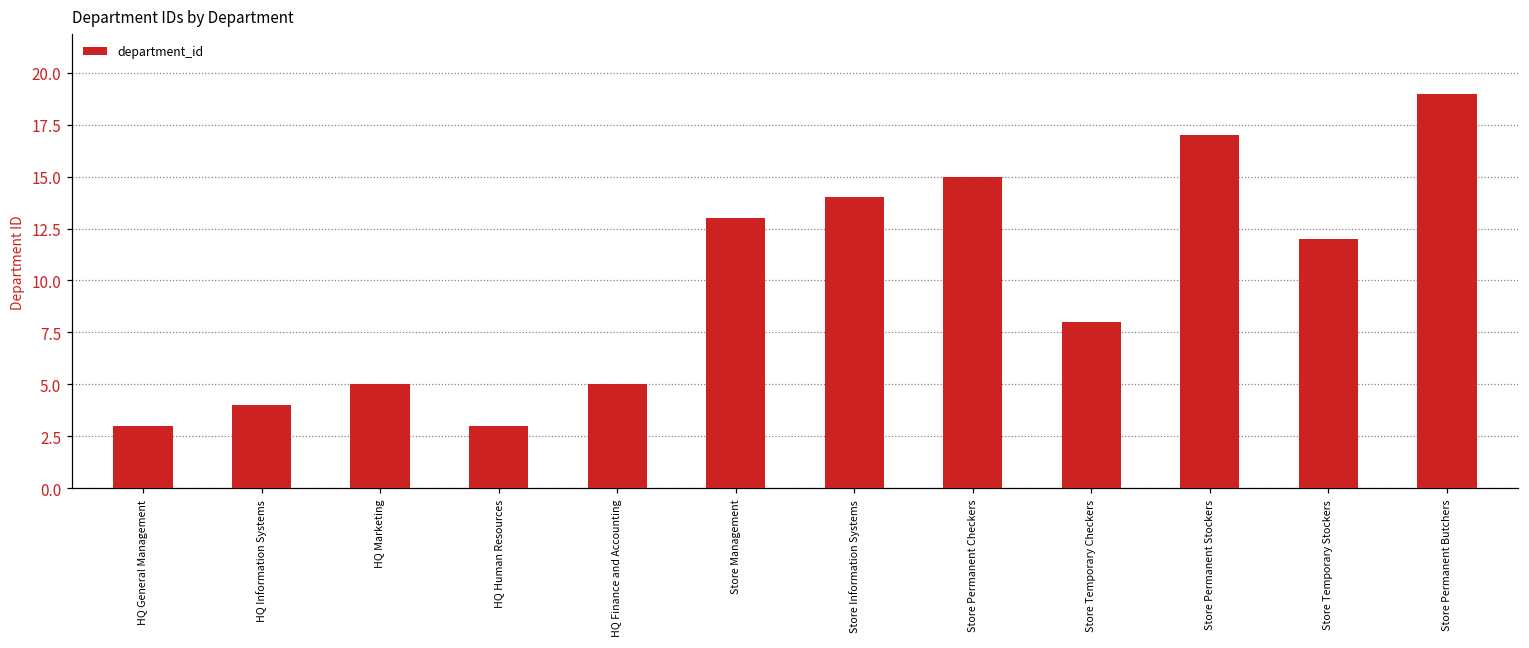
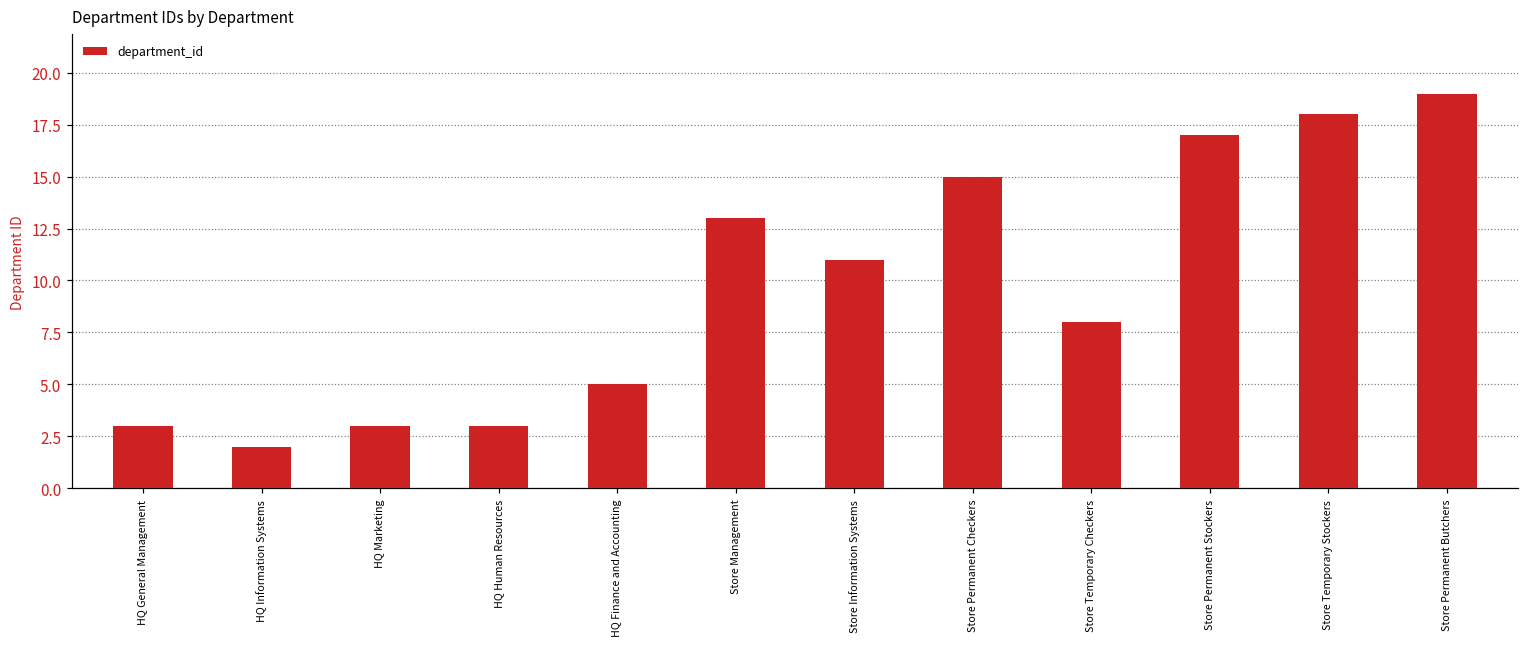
  {
    "HQ General Management": 3,
-   "HQ Information Systems": 4,
-   "HQ Marketing": 5,
+   "HQ Information Systems": 2,
+   "HQ Marketing": 3,
    "HQ Human Resources": 3,
    "HQ Finance and Accounting": 5,
    "Store Management": 13,
-   "Store Information Systems": 14,
+   "Store Information Systems": 11,
    "Store Permanent Checkers": 15,
    "Store Temporary Checkers": 8,
    "Store Permanent Stockers": 17,
-   "Store Temporary Stockers": 12,
+   "Store Temporary Stockers": 18,
    "Store Permanent Butchers": 19
  }
